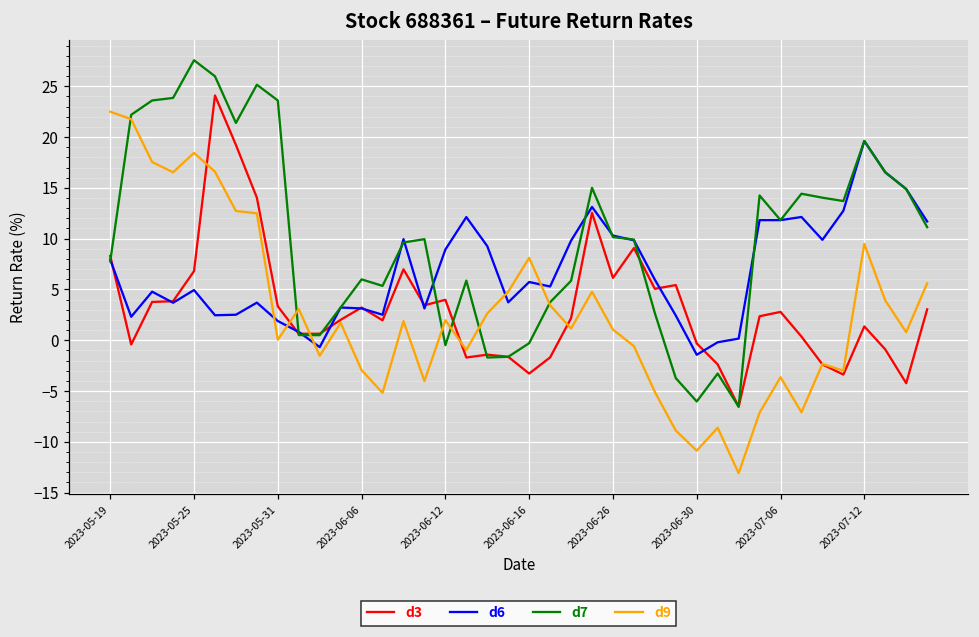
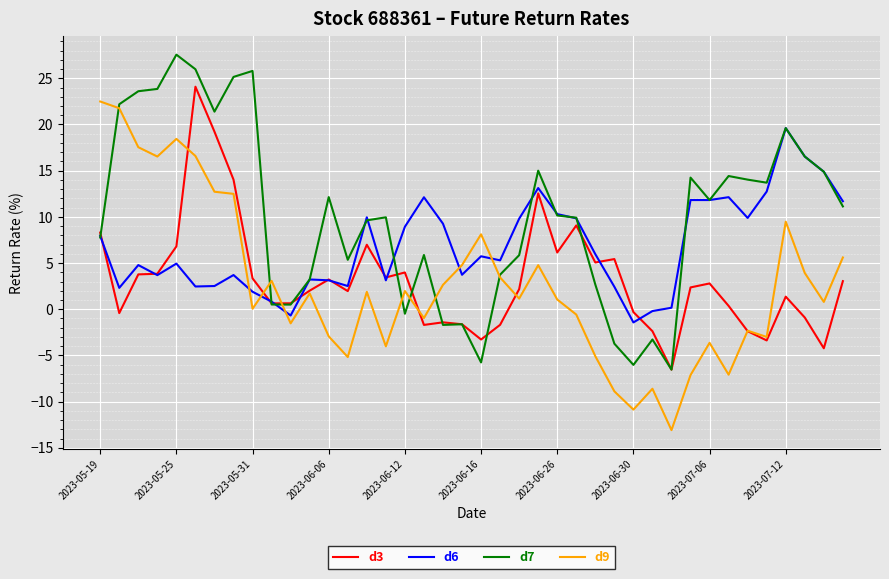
  {
    "d3": {
      "2023-05-19": 8,
      "2023-05-25": 7,
      "2023-05-31": 3,
      "2023-06-12": 4,
      "2023-06-16": -3,
      "2023-06-26": 6,
      "2023-06-30": 0,
      "2023-07-06": 3,
      "2023-07-12": 1
    },
    "d6": {
      "2023-05-25": 5,
      "2023-05-31": 2,
      "2023-06-12": 9,
      "2023-06-16": 6,
      "2023-06-30": -1
    },
    "d7": {
      "2023-05-25": 28,
-     "2023-05-31": 24,
-     "2023-06-06": 6,
+     "2023-05-31": 26,
+     "2023-06-06": 12,
      "2023-06-12": 0,
-     "2023-06-16": 0,
+     "2023-06-16": -6,
      "2023-06-30": -6
    },
    "d9": {
      "2023-05-19": 22,
      "2023-05-25": 18,
      "2023-05-31": 0,
      "2023-06-06": -3,
      "2023-06-12": 2,
      "2023-06-16": 8,
      "2023-06-26": 1,
      "2023-06-30": -11,
      "2023-07-06": -4,
      "2023-07-12": 9
    }
  }
